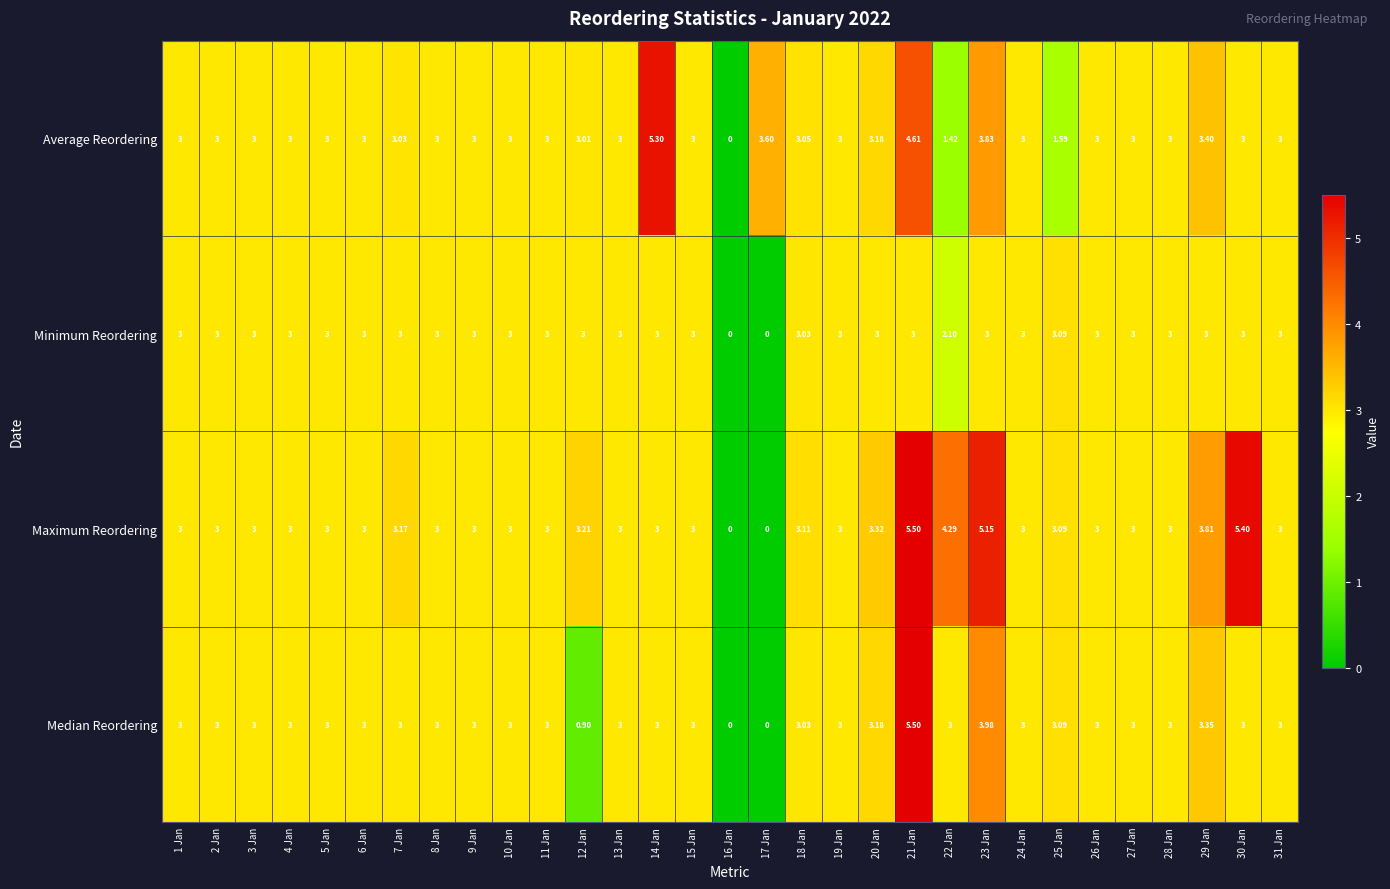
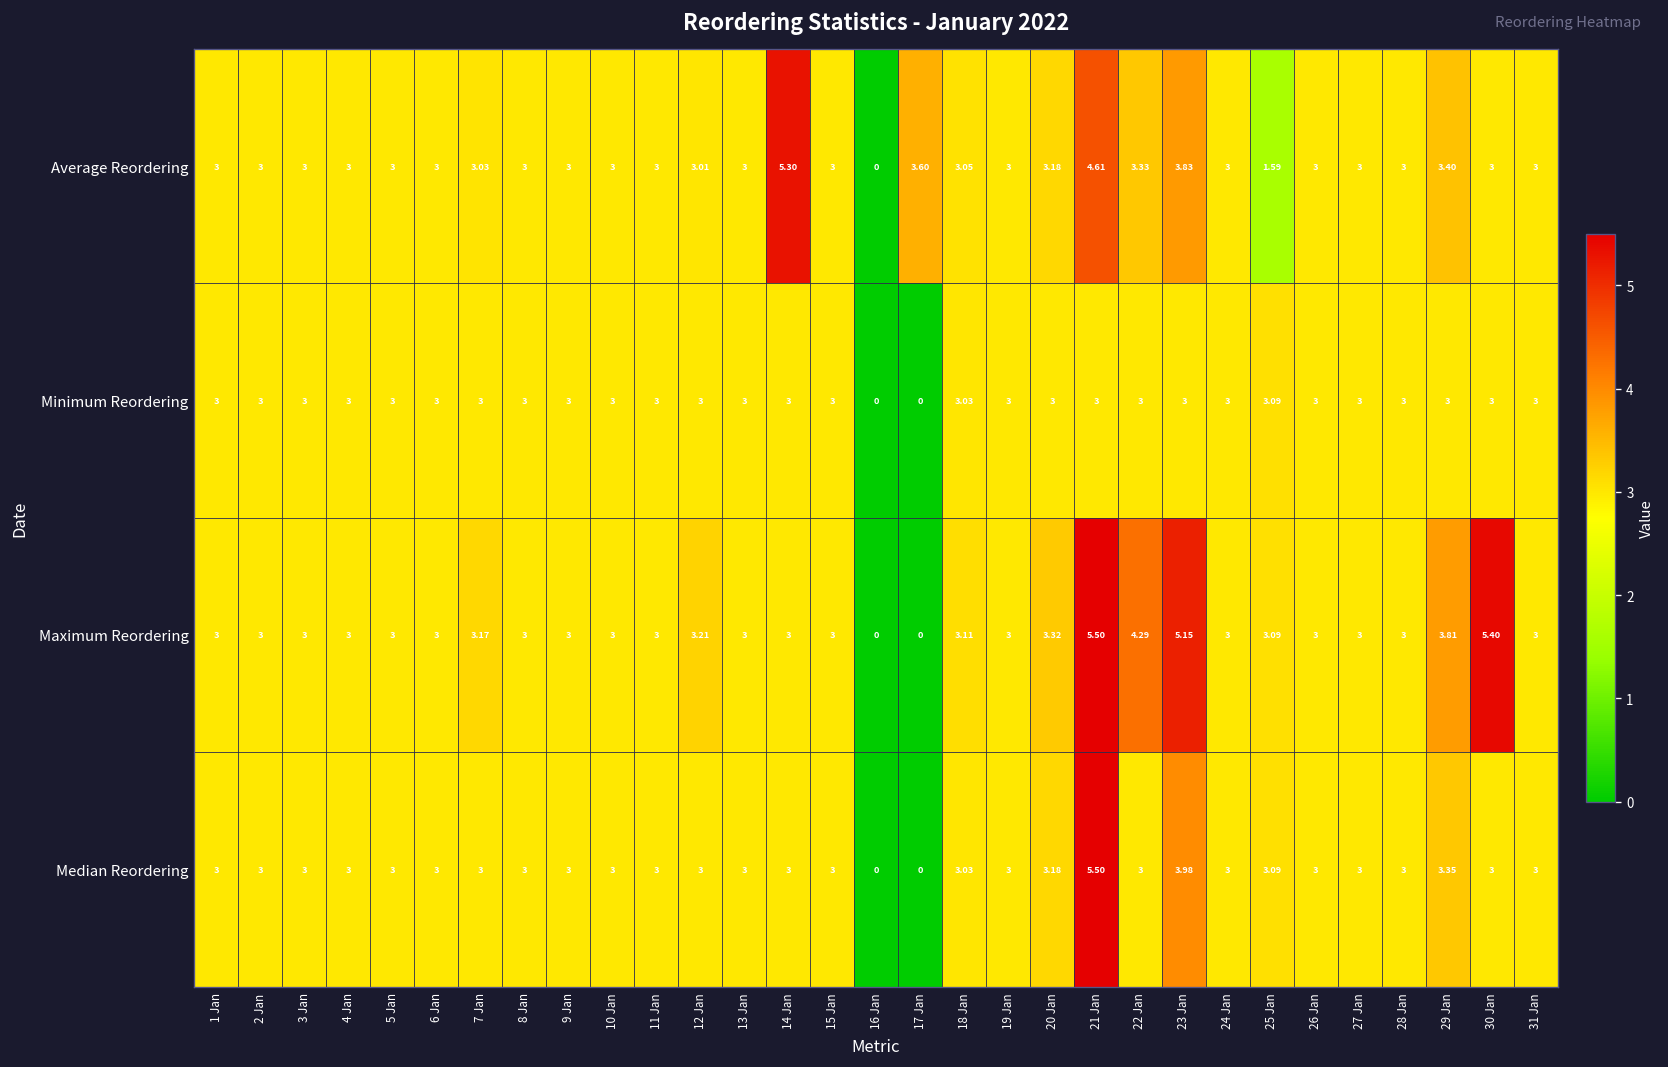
  {
    "Average Reordering": {
      "1 Jan": 3,
      "2 Jan": 3,
      "3 Jan": 3,
      "4 Jan": 3,
      "5 Jan": 3,
      "6 Jan": 3,
      "7 Jan": 3.03,
      "8 Jan": 3,
      "9 Jan": 3,
      "10 Jan": 3,
      "11 Jan": 3,
      "12 Jan": 3.01,
      "13 Jan": 3,
      "14 Jan": 5.30,
      "15 Jan": 3,
      "16 Jan": 0,
      "17 Jan": 3.60,
      "18 Jan": 3.05,
      "19 Jan": 3,
      "20 Jan": 3.18,
      "21 Jan": 4.61,
-     "22 Jan": 1.42,
+     "22 Jan": 3.33,
      "23 Jan": 3.83,
      "24 Jan": 3,
      "25 Jan": 1.59,
      "26 Jan": 3,
      "27 Jan": 3,
      "28 Jan": 3,
      "29 Jan": 3.40,
      "30 Jan": 3,
      "31 Jan": 3
    },
    "Minimum Reordering": {
      "1 Jan": 3,
      "2 Jan": 3,
      "3 Jan": 3,
      "4 Jan": 3,
      "5 Jan": 3,
      "6 Jan": 3,
      "7 Jan": 3,
      "8 Jan": 3,
      "9 Jan": 3,
      "10 Jan": 3,
      "11 Jan": 3,
      "12 Jan": 3,
      "13 Jan": 3,
      "14 Jan": 3,
      "15 Jan": 3,
      "16 Jan": 0,
      "17 Jan": 0,
      "18 Jan": 3.03,
      "19 Jan": 3,
      "20 Jan": 3,
      "21 Jan": 3,
-     "22 Jan": 2.10,
+     "22 Jan": 3,
      "23 Jan": 3,
      "24 Jan": 3,
      "25 Jan": 3.09,
      "26 Jan": 3,
      "27 Jan": 3,
      "28 Jan": 3,
      "29 Jan": 3,
      "30 Jan": 3,
      "31 Jan": 3
    },
    "Maximum Reordering": {
      "1 Jan": 3,
      "2 Jan": 3,
      "3 Jan": 3,
      "4 Jan": 3,
      "5 Jan": 3,
      "6 Jan": 3,
      "7 Jan": 3.17,
      "8 Jan": 3,
      "9 Jan": 3,
      "10 Jan": 3,
      "11 Jan": 3,
      "12 Jan": 3.21,
      "13 Jan": 3,
      "14 Jan": 3,
      "15 Jan": 3,
      "16 Jan": 0,
      "17 Jan": 0,
      "18 Jan": 3.11,
      "19 Jan": 3,
      "20 Jan": 3.32,
      "21 Jan": 5.50,
      "22 Jan": 4.29,
      "23 Jan": 5.15,
      "24 Jan": 3,
      "25 Jan": 3.09,
      "26 Jan": 3,
      "27 Jan": 3,
      "28 Jan": 3,
      "29 Jan": 3.81,
      "30 Jan": 5.40,
      "31 Jan": 3
    },
    "Median Reordering": {
      "1 Jan": 3,
      "2 Jan": 3,
      "3 Jan": 3,
      "4 Jan": 3,
      "5 Jan": 3,
      "6 Jan": 3,
      "7 Jan": 3,
      "8 Jan": 3,
      "9 Jan": 3,
      "10 Jan": 3,
      "11 Jan": 3,
-     "12 Jan": 0.90,
+     "12 Jan": 3,
      "13 Jan": 3,
      "14 Jan": 3,
      "15 Jan": 3,
      "16 Jan": 0,
      "17 Jan": 0,
      "18 Jan": 3.03,
      "19 Jan": 3,
      "20 Jan": 3.18,
      "21 Jan": 5.50,
      "22 Jan": 3,
      "23 Jan": 3.98,
      "24 Jan": 3,
      "25 Jan": 3.09,
      "26 Jan": 3,
      "27 Jan": 3,
      "28 Jan": 3,
      "29 Jan": 3.35,
      "30 Jan": 3,
      "31 Jan": 3
    }
  }
